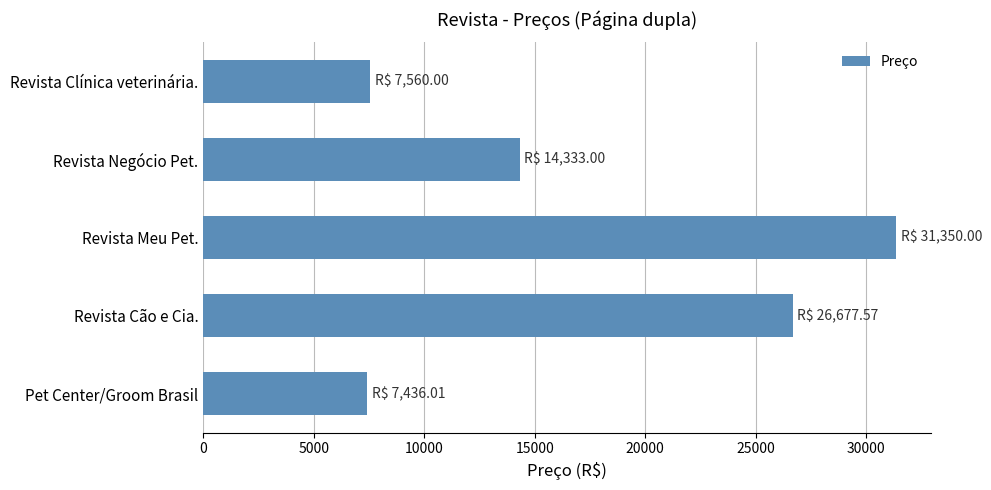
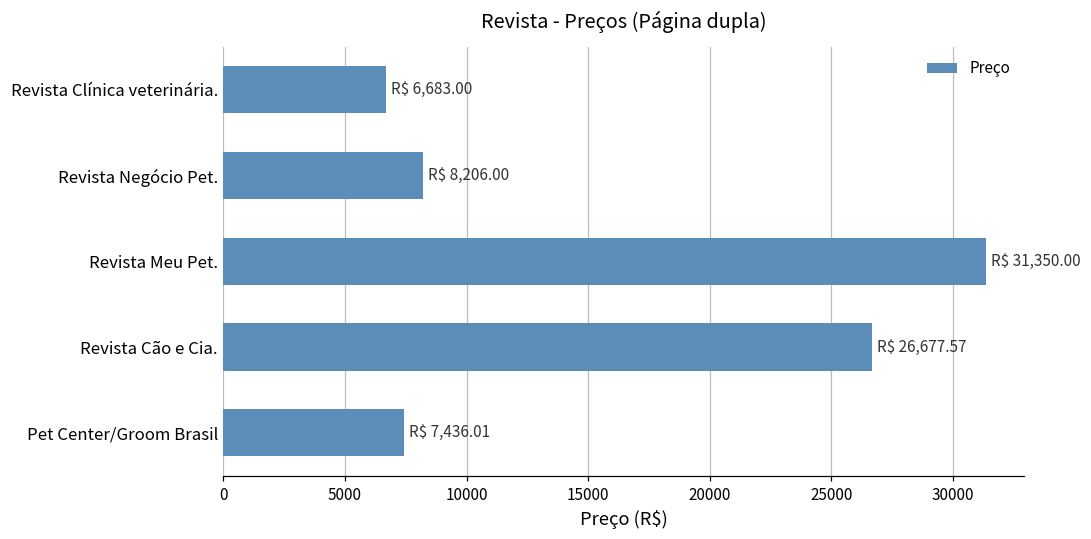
  {
-   "Revista Clínica veterinária.": "7,560.00",
-   "Revista Negócio Pet.": "14,333.00",
+   "Revista Clínica veterinária.": "6,683.00",
+   "Revista Negócio Pet.": "8,206.00",
    "Revista Meu Pet.": "31,350.00",
    "Revista Cão e Cia.": "26,677.57",
    "Pet Center/Groom Brasil": "7,436.01"
  }
